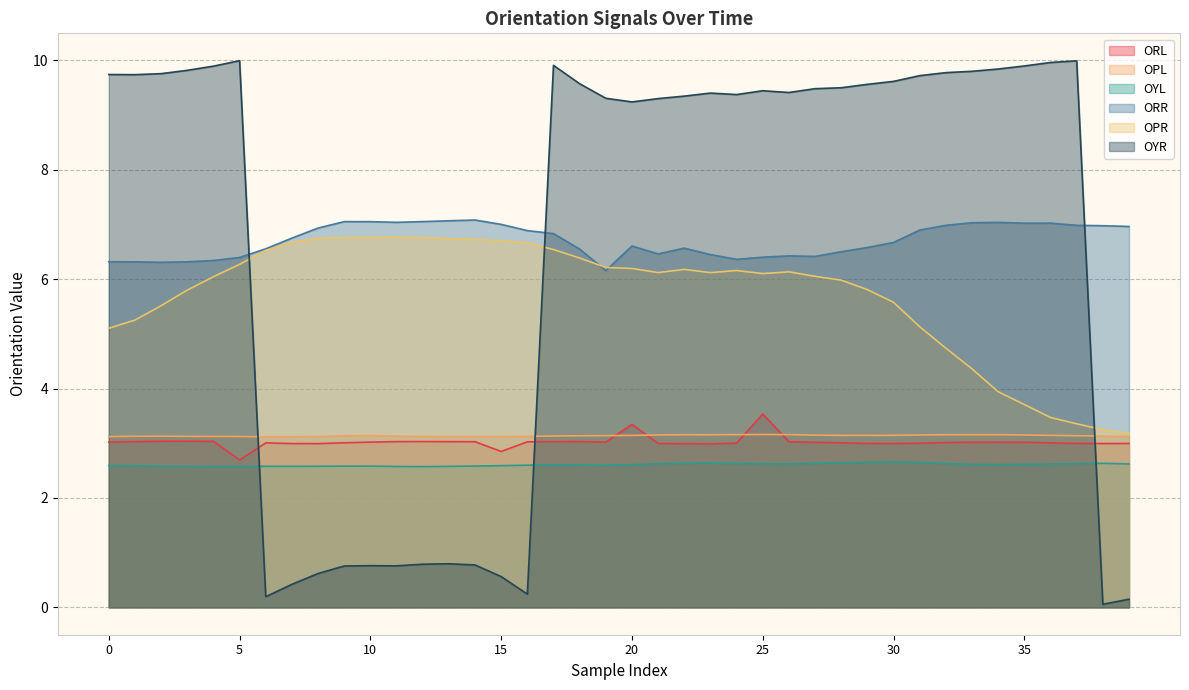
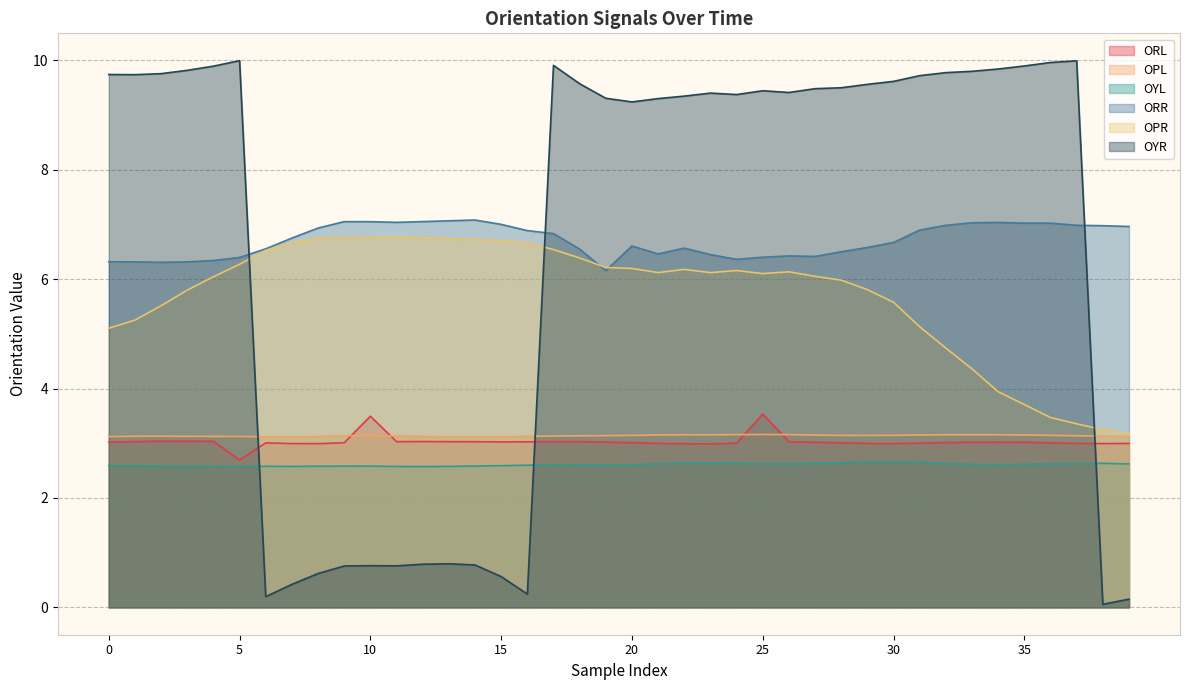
  {
    "ORL": {
      "0": 3.0,
      "5": 2.7,
-     "10": 3.0,
-     "15": 2.9,
-     "20": 3.3,
+     "10": 3.5,
+     "15": 3.0,
+     "20": 3.0,
      "25": 3.5,
      "30": 3.0,
      "35": 3.0
    }
  }
